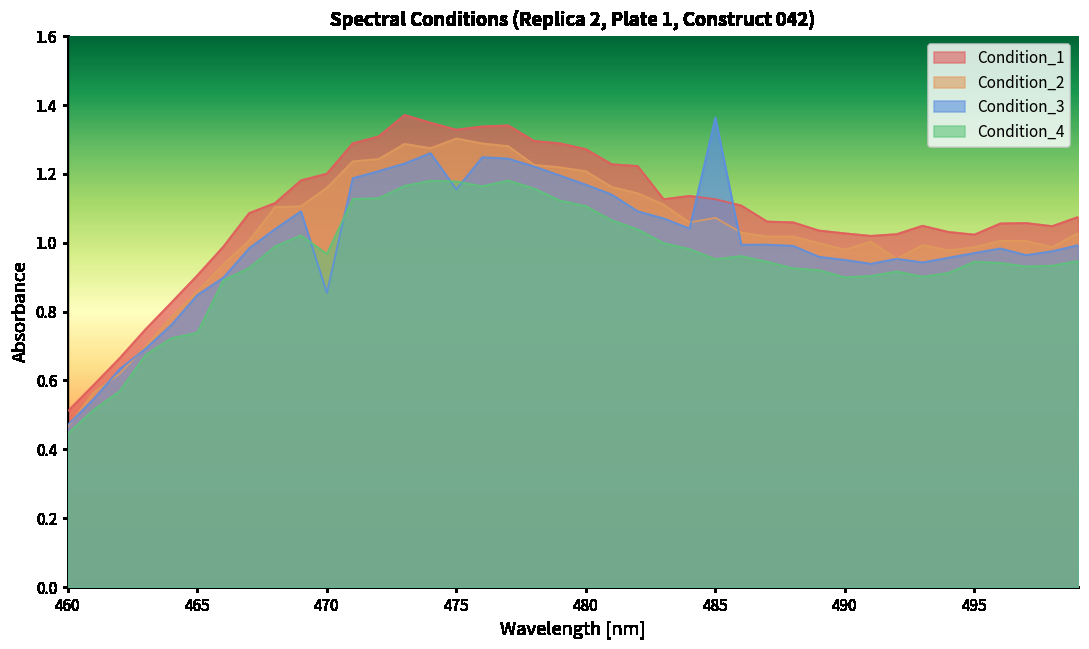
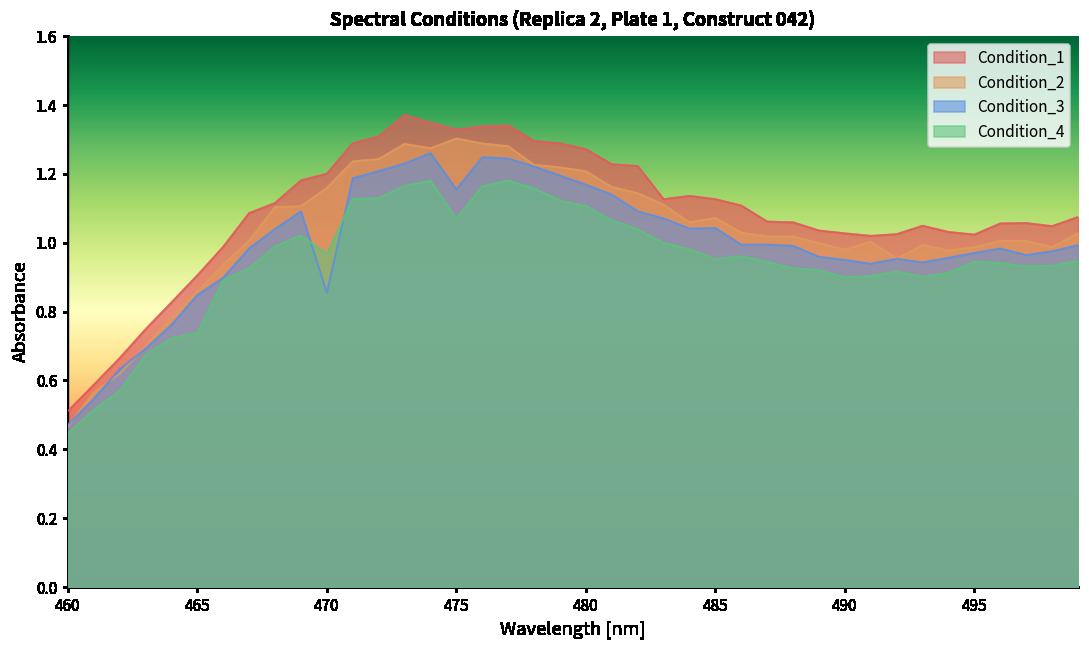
  {
    "Condition_3": {
      "465": 0.85,
      "470": 0.85,
      "475": 1.16,
      "480": 1.17,
-     "485": 1.36,
+     "485": 1.04,
      "490": 0.95,
      "495": 0.97
    },
    "Condition_4": {
      "460": 0.45,
      "465": 0.74,
      "470": 0.97,
-     "475": 1.18,
+     "475": 1.07,
      "480": 1.11,
      "485": 0.95,
      "490": 0.90,
      "495": 0.95
    }
  }
